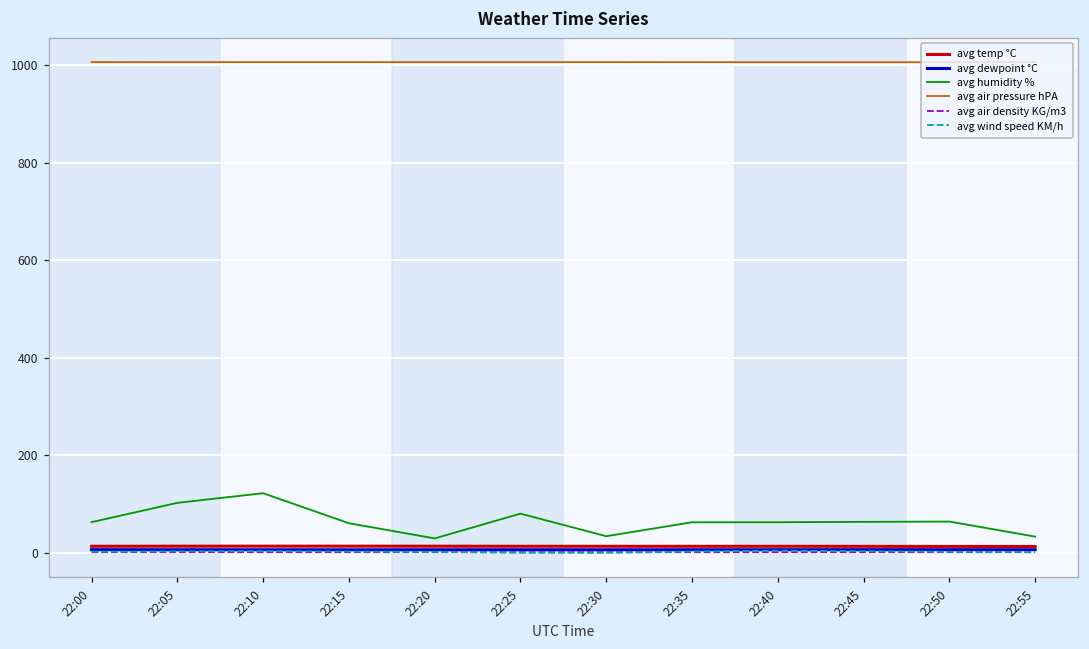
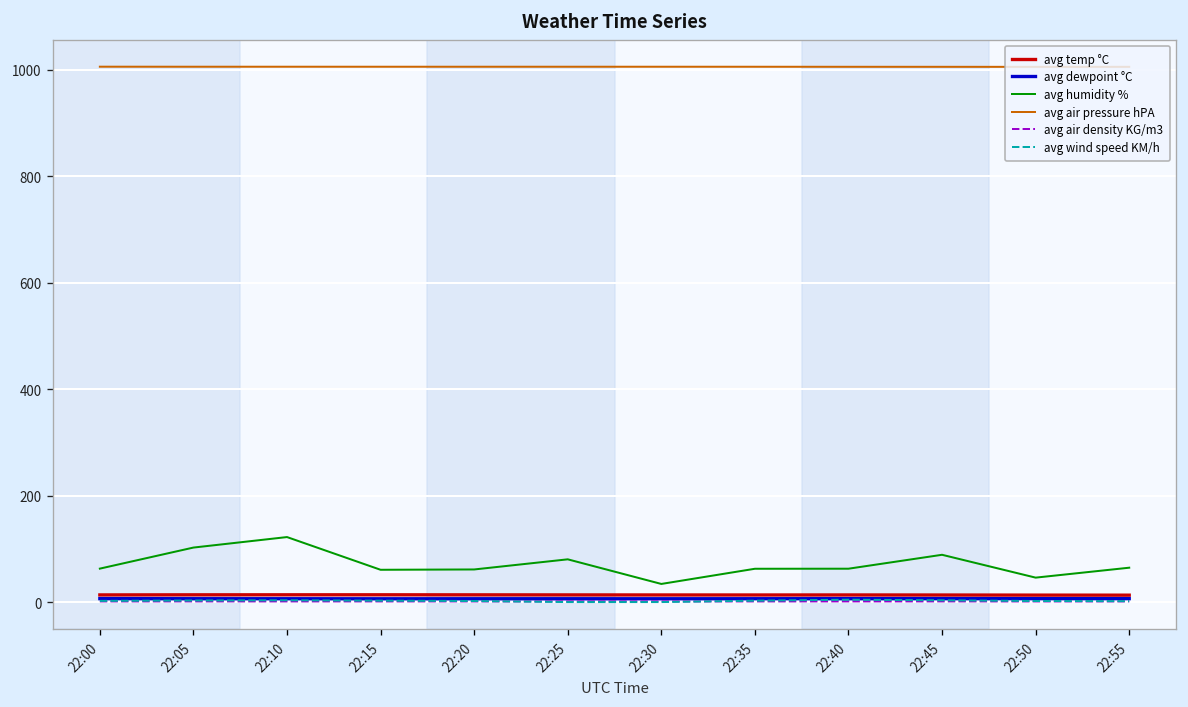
  {
    "avg temp °C": {
      "22:00": 10,
      "22:05": 10,
      "22:10": 10,
      "22:15": 10,
      "22:20": 10,
      "22:25": 10,
      "22:30": 10,
      "22:35": 10,
      "22:40": 10,
      "22:45": 10,
      "22:50": 10,
      "22:55": 10
    },
    "avg humidity %": {
      "22:00": 60,
      "22:05": 100,
      "22:10": 120,
      "22:15": 60,
-     "22:20": 30,
+     "22:20": 60,
      "22:25": 80,
      "22:30": 30,
      "22:35": 60,
      "22:40": 60,
-     "22:45": 60,
-     "22:50": 60,
-     "22:55": 30
+     "22:45": 90,
+     "22:50": 50,
+     "22:55": 60
    },
    "avg air pressure hPA": {
      "22:00": 1010,
      "22:05": 1010,
      "22:10": 1010,
      "22:15": 1010,
      "22:20": 1010,
      "22:25": 1010,
      "22:30": 1010,
      "22:35": 1010,
      "22:40": 1010,
      "22:45": 1010
    }
  }
